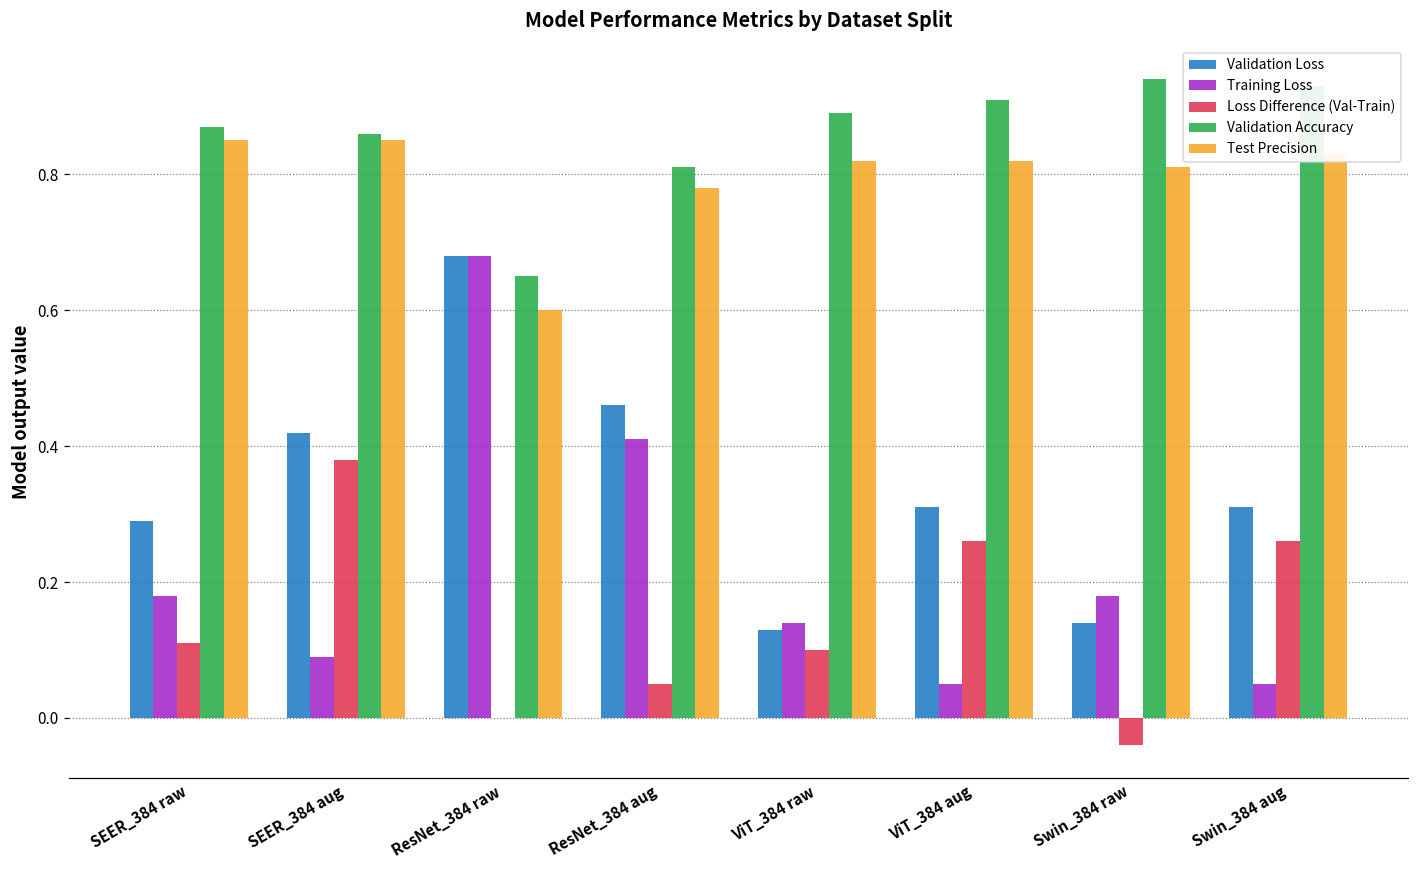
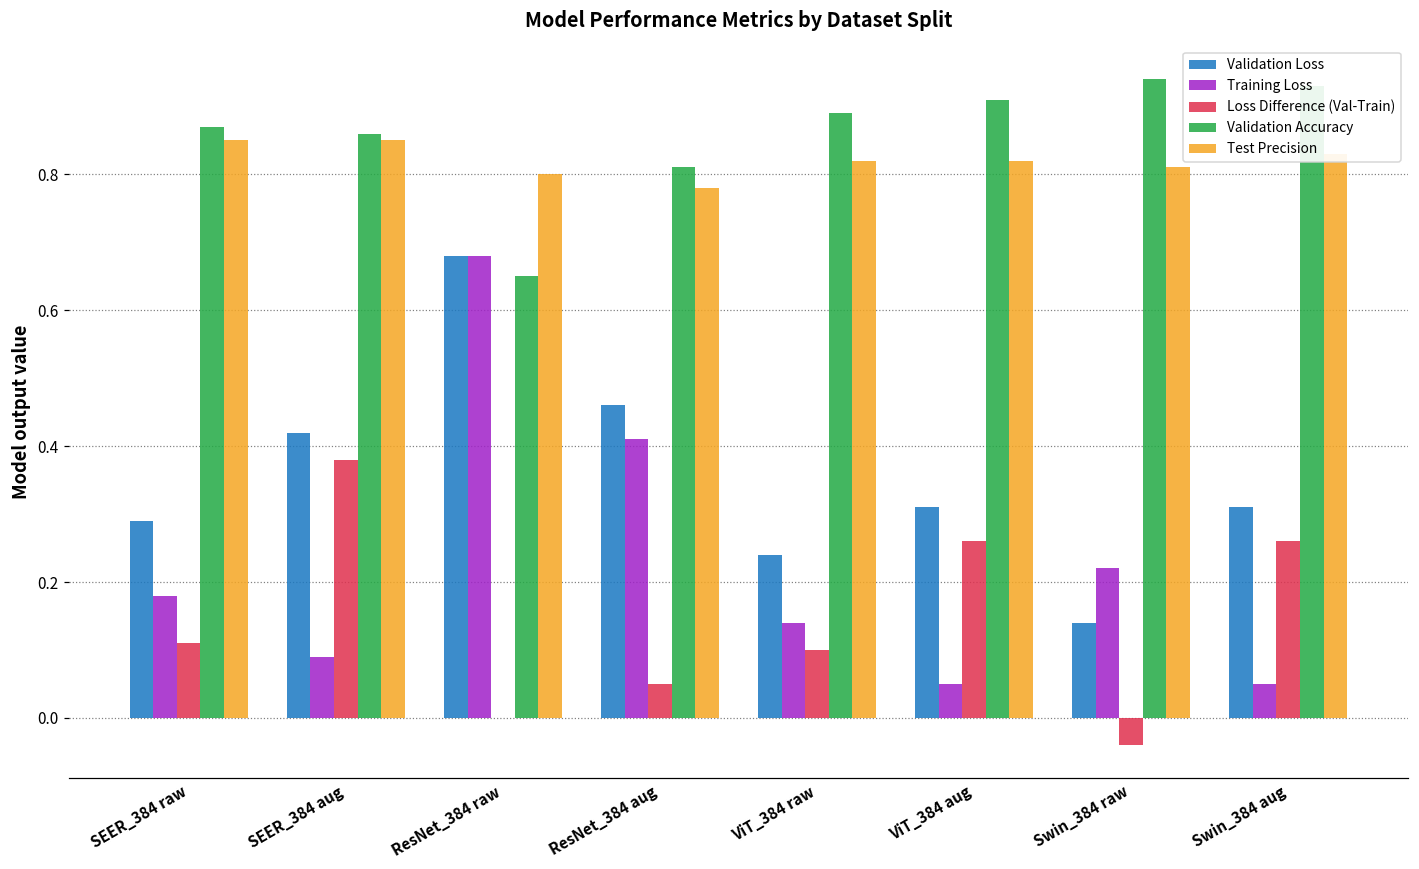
  {
    "Validation Loss": {
      "SEER_384 raw": 0.29,
      "SEER_384 aug": 0.42,
      "ResNet_384 raw": 0.68,
      "ResNet_384 aug": 0.46,
-     "ViT_384 raw": 0.13,
+     "ViT_384 raw": 0.24,
      "ViT_384 aug": 0.31,
      "Swin_384 raw": 0.14,
      "Swin_384 aug": 0.31
    },
    "Training Loss": {
      "SEER_384 raw": 0.18,
      "SEER_384 aug": 0.09,
      "ResNet_384 raw": 0.68,
      "ResNet_384 aug": 0.41,
      "ViT_384 raw": 0.14,
      "ViT_384 aug": 0.05,
-     "Swin_384 raw": 0.18,
+     "Swin_384 raw": 0.22,
      "Swin_384 aug": 0.05
    },
    "Loss Difference (Val-Train)": {
      "SEER_384 raw": 0.11,
      "SEER_384 aug": 0.38,
      "ResNet_384 raw": 0.00,
      "ResNet_384 aug": 0.05,
      "ViT_384 raw": 0.10,
      "ViT_384 aug": 0.26,
      "Swin_384 raw": -0.04,
      "Swin_384 aug": 0.26
    },
    "Validation Accuracy": {
      "SEER_384 raw": 0.87,
      "SEER_384 aug": 0.86,
      "ResNet_384 raw": 0.65,
      "ResNet_384 aug": 0.81,
      "ViT_384 raw": 0.89,
      "ViT_384 aug": 0.91,
      "Swin_384 raw": 0.94
    },
    "Test Precision": {
      "SEER_384 raw": 0.85,
      "SEER_384 aug": 0.85,
-     "ResNet_384 raw": 0.6,
+     "ResNet_384 raw": 0.8,
      "ResNet_384 aug": 0.78,
      "ViT_384 raw": 0.82,
      "ViT_384 aug": 0.82,
      "Swin_384 raw": 0.81
    }
  }
